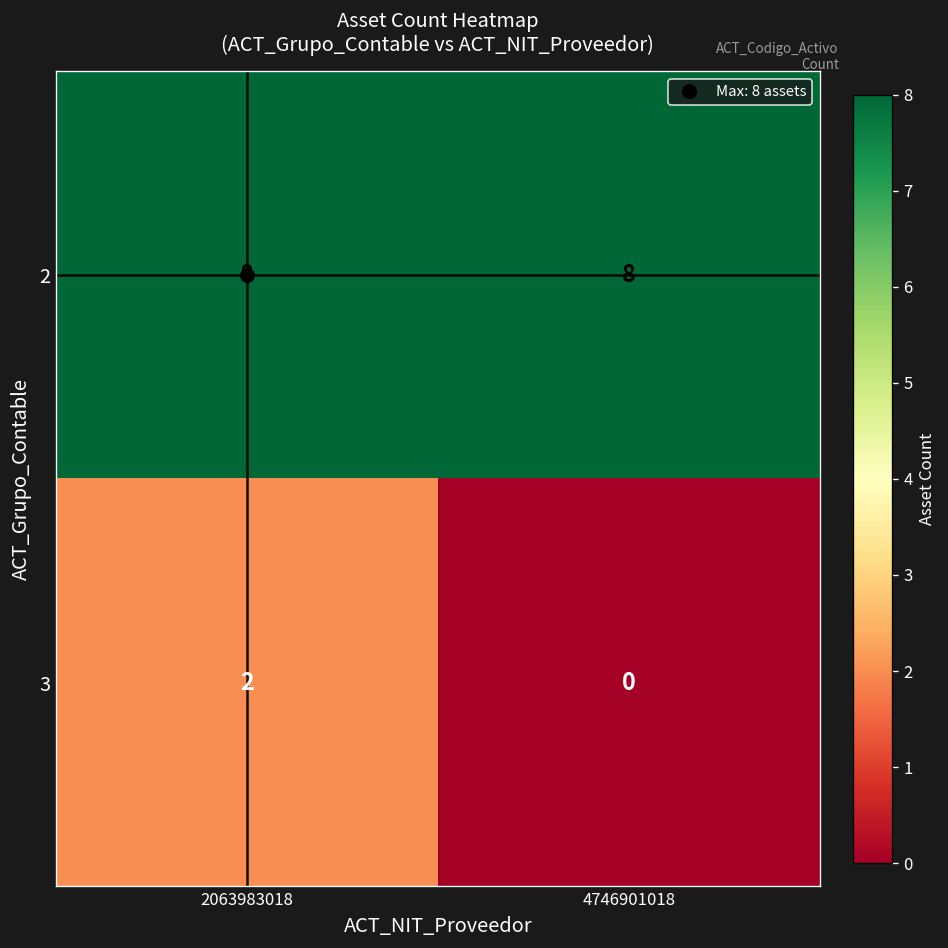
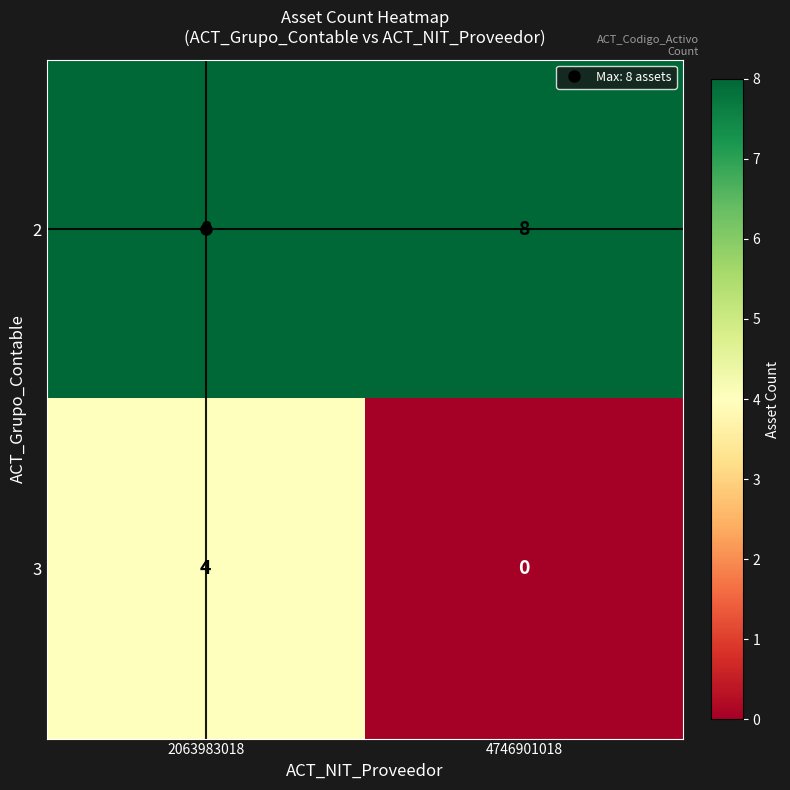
  {
    "2": {
      "4746901018": 8
    },
    "3": {
-     "2063983018": 2,
+     "2063983018": 4,
      "4746901018": 0
    }
  }
